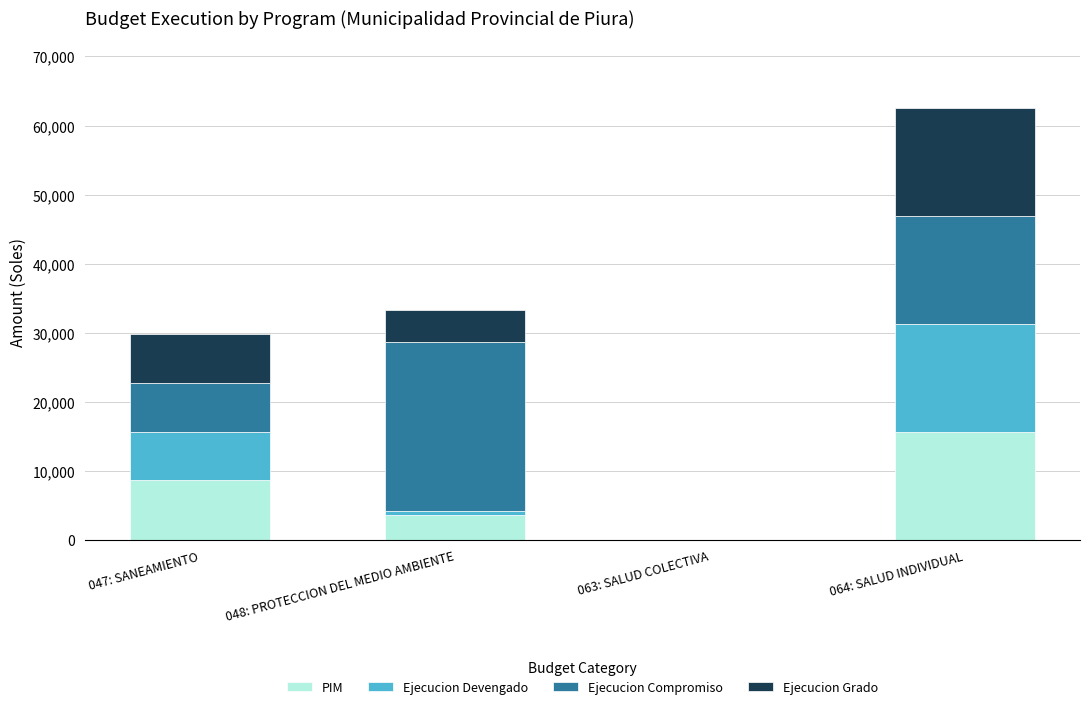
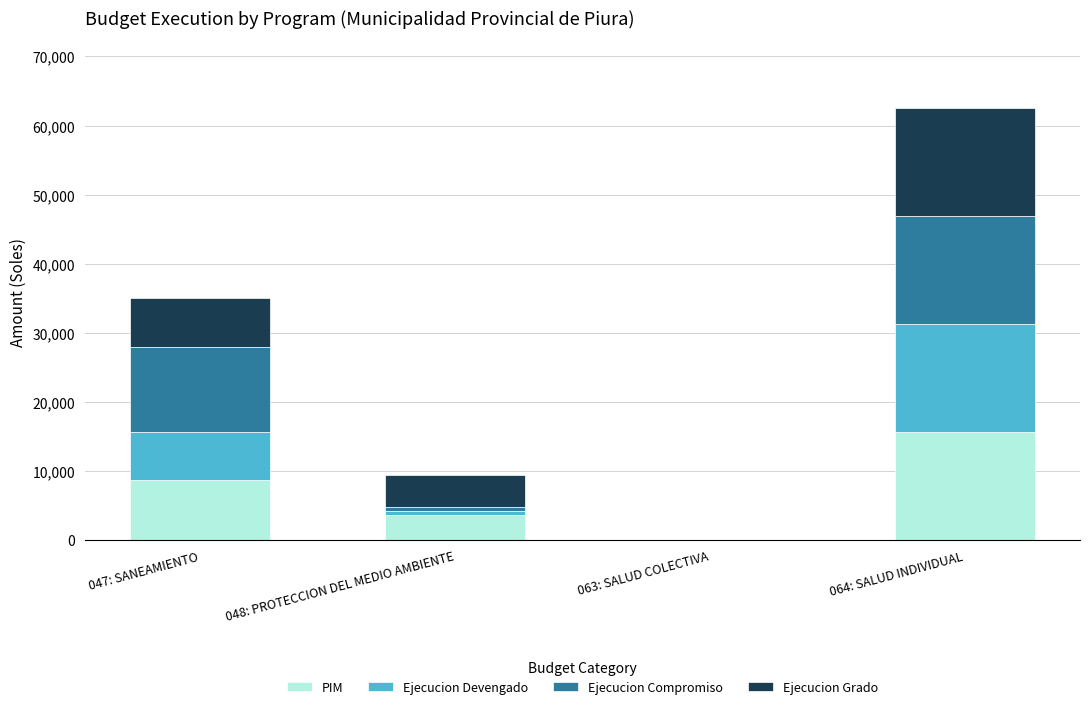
  {
    "PIM": {
      "047: SANEAMIENTO": "9,000",
      "048: PROTECCION DEL MEDIO AMBIENTE": "4,000",
      "063: SALUD COLECTIVA": "0",
      "064: SALUD INDIVIDUAL": "16,000"
    },
    "Ejecucion Devengado": {
      "047: SANEAMIENTO": "7,000",
      "048: PROTECCION DEL MEDIO AMBIENTE": "1,000",
      "063: SALUD COLECTIVA": "0",
      "064: SALUD INDIVIDUAL": "16,000"
    },
    "Ejecucion Compromiso": {
-     "047: SANEAMIENTO": "7,000",
-     "048: PROTECCION DEL MEDIO AMBIENTE": "25,000",
+     "047: SANEAMIENTO": "12,000",
+     "048: PROTECCION DEL MEDIO AMBIENTE": "1,000",
      "063: SALUD COLECTIVA": "0",
      "064: SALUD INDIVIDUAL": "16,000"
    },
    "Ejecucion Grado": {
      "047: SANEAMIENTO": "7,000",
      "048: PROTECCION DEL MEDIO AMBIENTE": "5,000",
      "063: SALUD COLECTIVA": "0",
      "064: SALUD INDIVIDUAL": "16,000"
    }
  }
